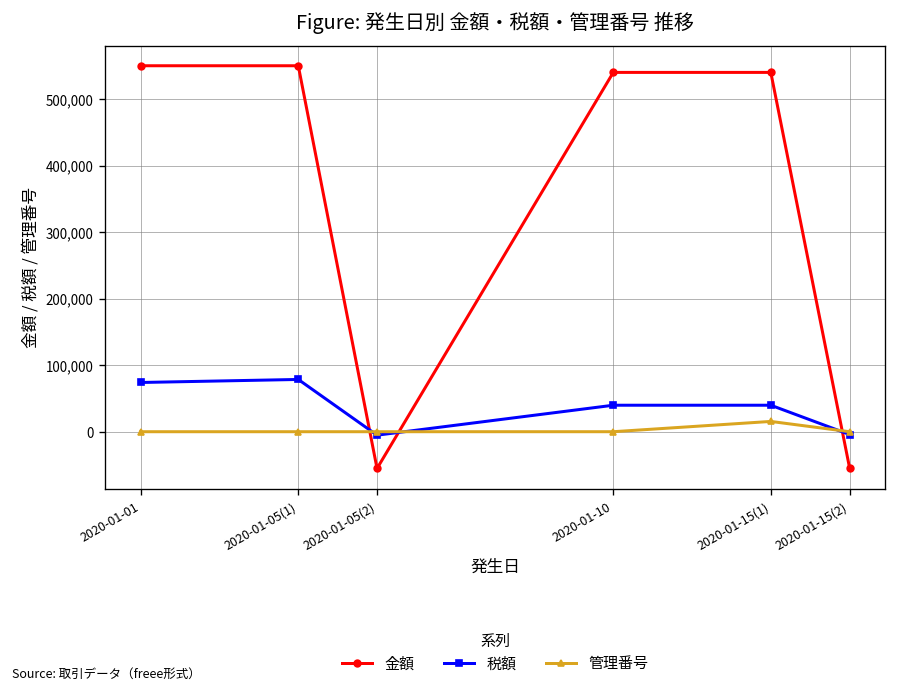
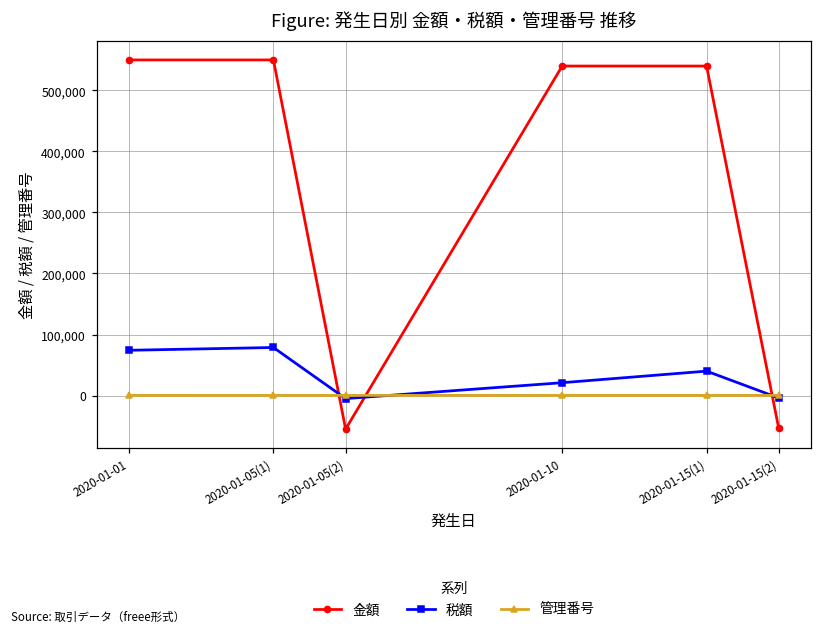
  {
    "金額": {
      "2020-01-01": "550,000",
      "2020-01-05(1)": "550,000",
      "2020-01-05(2)": "-60,000",
      "2020-01-10": "540,000",
      "2020-01-15(1)": "540,000",
      "2020-01-15(2)": "-50,000"
    },
    "税額": {
      "2020-01-01": "70,000",
      "2020-01-05(1)": "80,000",
      "2020-01-05(2)": "-10,000",
-     "2020-01-10": "40,000",
+     "2020-01-10": "20,000",
      "2020-01-15(1)": "40,000"
    },
    "管理番号": {
      "2020-01-01": "0",
      "2020-01-05(1)": "0",
      "2020-01-05(2)": "0",
      "2020-01-10": "0",
-     "2020-01-15(1)": "20,000"
+     "2020-01-15(1)": "0"
    }
  }
